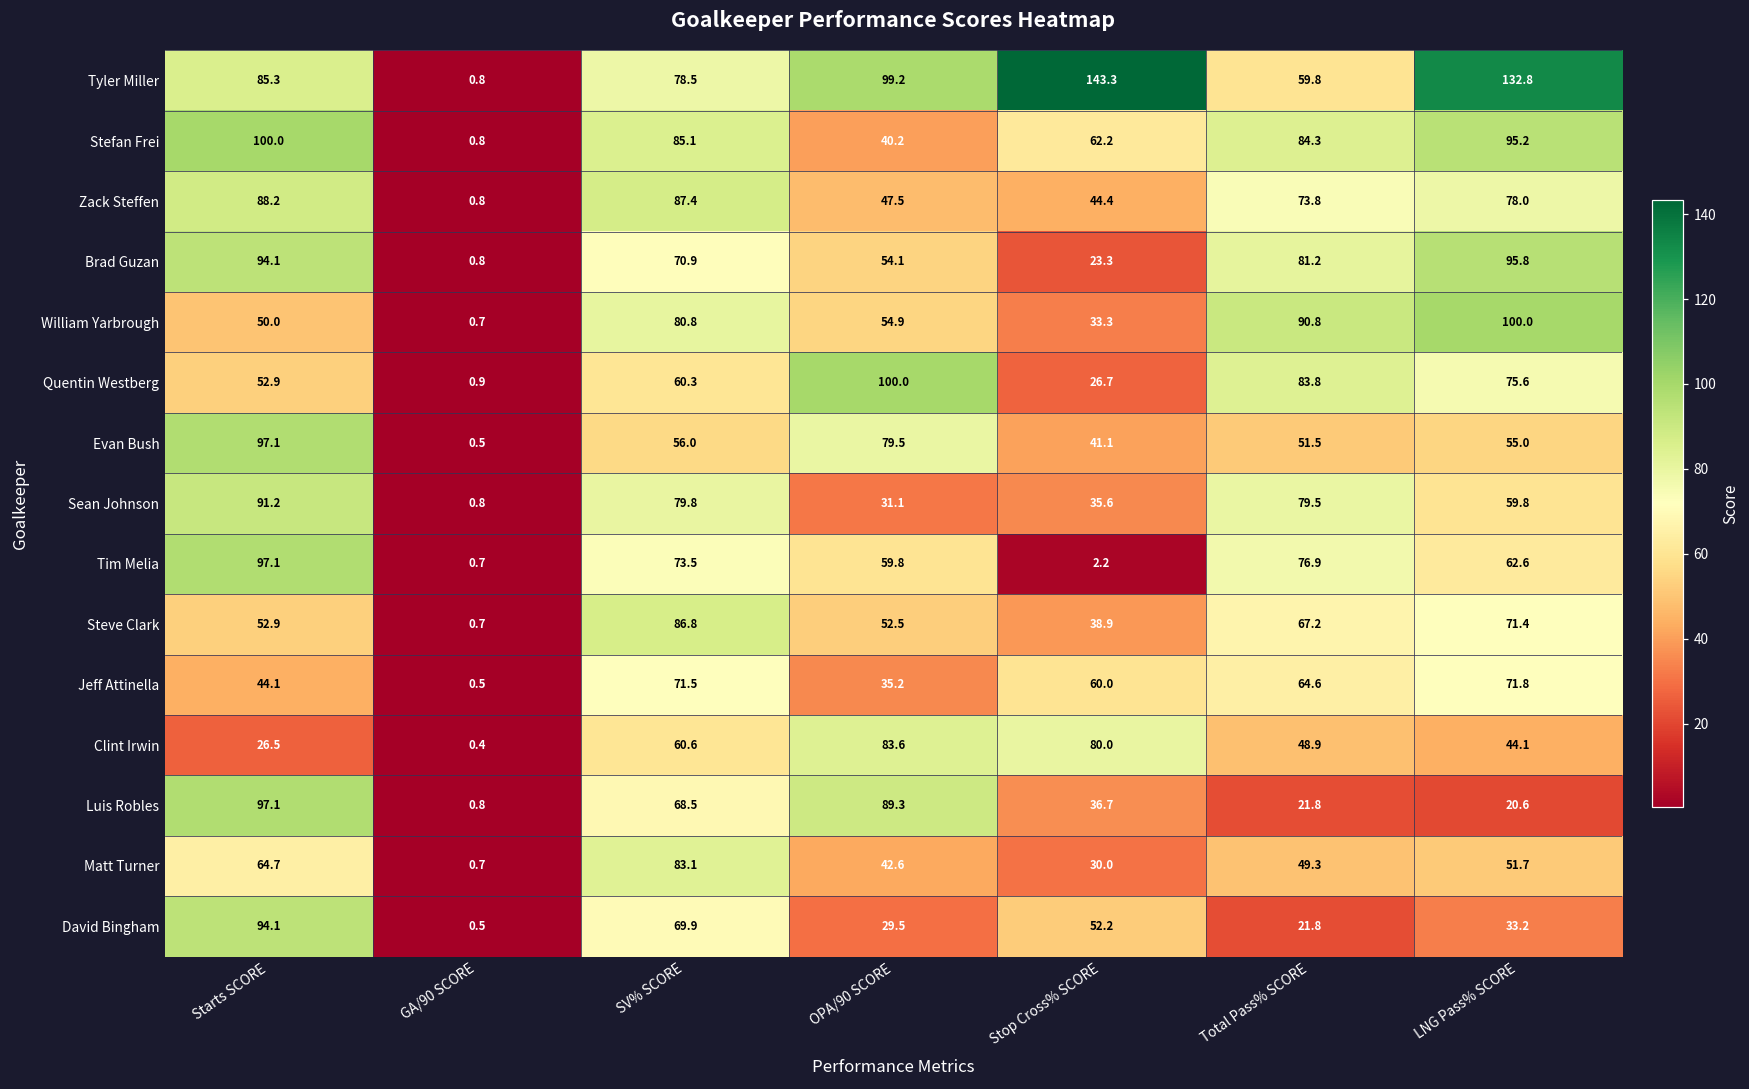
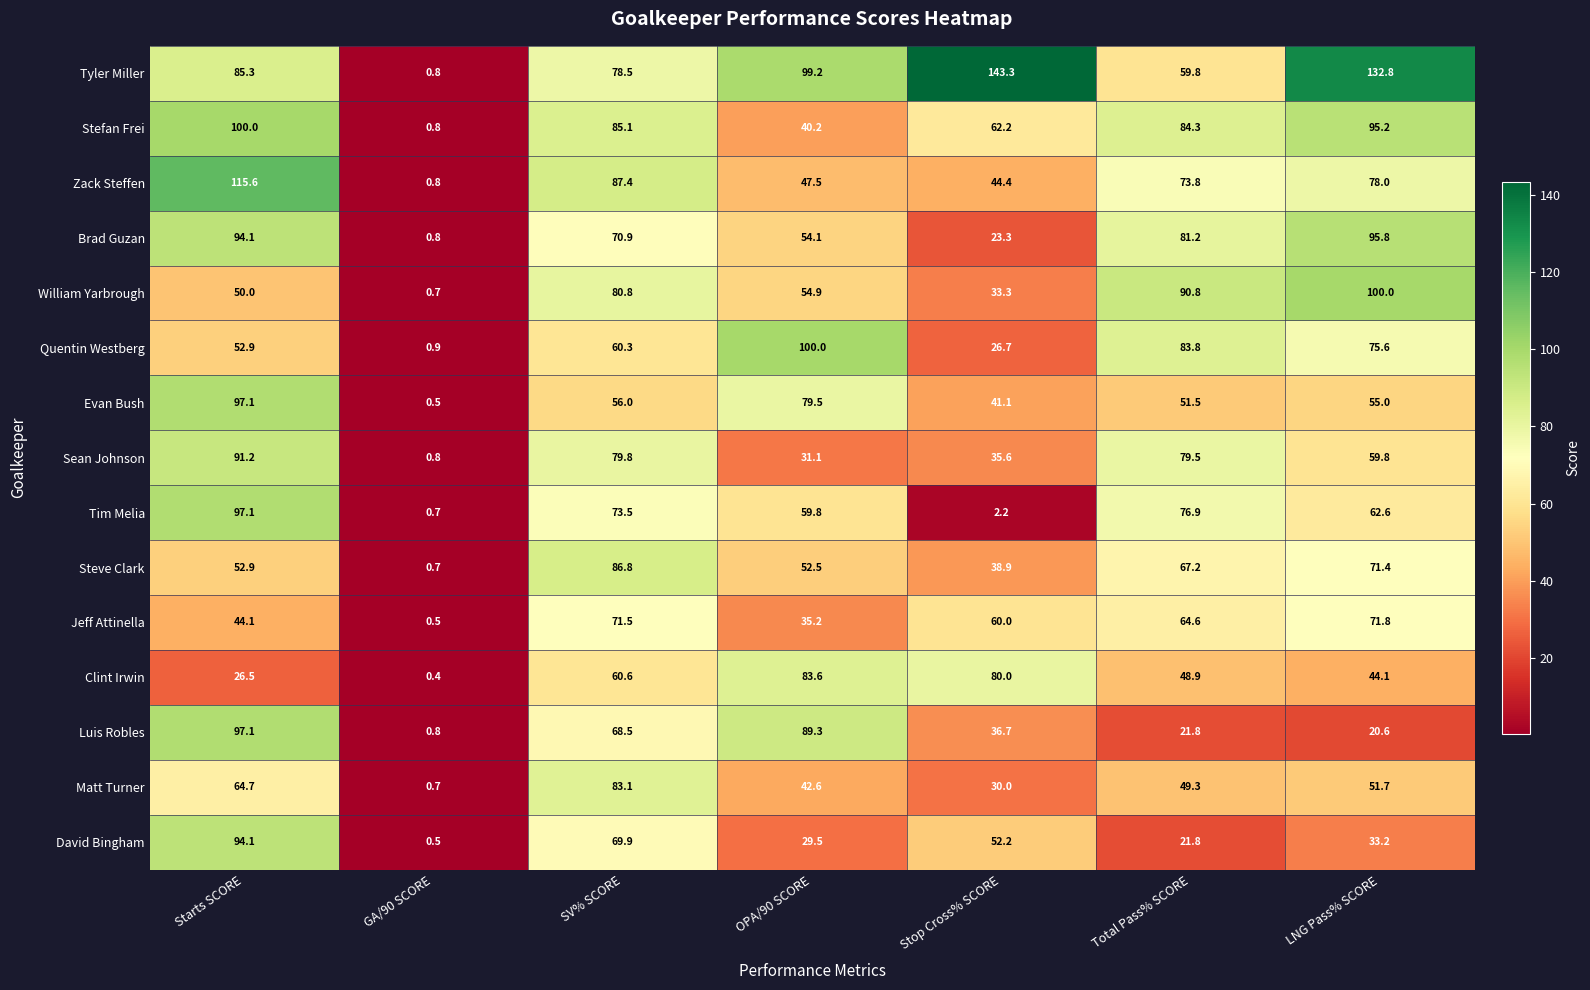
  {
    "Tyler Miller": {
      "Starts SCORE": 85.3,
      "GA/90 SCORE": 0.8,
      "SV% SCORE": 78.5,
      "OPA/90 SCORE": 99.2,
      "Stop Cross% SCORE": 143.3,
      "Total Pass% SCORE": 59.8,
      "LNG Pass% SCORE": 132.8
    },
    "Stefan Frei": {
      "Starts SCORE": 100.0,
      "GA/90 SCORE": 0.8,
      "SV% SCORE": 85.1,
      "OPA/90 SCORE": 40.2,
      "Stop Cross% SCORE": 62.2,
      "Total Pass% SCORE": 84.3,
      "LNG Pass% SCORE": 95.2
    },
    "Zack Steffen": {
-     "Starts SCORE": 88.2,
+     "Starts SCORE": 115.6,
      "GA/90 SCORE": 0.8,
      "SV% SCORE": 87.4,
      "OPA/90 SCORE": 47.5,
      "Stop Cross% SCORE": 44.4,
      "Total Pass% SCORE": 73.8,
      "LNG Pass% SCORE": 78.0
    },
    "Brad Guzan": {
      "Starts SCORE": 94.1,
      "GA/90 SCORE": 0.8,
      "SV% SCORE": 70.9,
      "OPA/90 SCORE": 54.1,
      "Stop Cross% SCORE": 23.3,
      "Total Pass% SCORE": 81.2,
      "LNG Pass% SCORE": 95.8
    },
    "William Yarbrough": {
      "Starts SCORE": 50.0,
      "GA/90 SCORE": 0.7,
      "SV% SCORE": 80.8,
      "OPA/90 SCORE": 54.9,
      "Stop Cross% SCORE": 33.3,
      "Total Pass% SCORE": 90.8,
      "LNG Pass% SCORE": 100.0
    },
    "Quentin Westberg": {
      "Starts SCORE": 52.9,
      "GA/90 SCORE": 0.9,
      "SV% SCORE": 60.3,
      "OPA/90 SCORE": 100.0,
      "Stop Cross% SCORE": 26.7,
      "Total Pass% SCORE": 83.8,
      "LNG Pass% SCORE": 75.6
    },
    "Evan Bush": {
      "Starts SCORE": 97.1,
      "GA/90 SCORE": 0.5,
      "SV% SCORE": 56.0,
      "OPA/90 SCORE": 79.5,
      "Stop Cross% SCORE": 41.1,
      "Total Pass% SCORE": 51.5,
      "LNG Pass% SCORE": 55.0
    },
    "Sean Johnson": {
      "Starts SCORE": 91.2,
      "GA/90 SCORE": 0.8,
      "SV% SCORE": 79.8,
      "OPA/90 SCORE": 31.1,
      "Stop Cross% SCORE": 35.6,
      "Total Pass% SCORE": 79.5,
      "LNG Pass% SCORE": 59.8
    },
    "Tim Melia": {
      "Starts SCORE": 97.1,
      "GA/90 SCORE": 0.7,
      "SV% SCORE": 73.5,
      "OPA/90 SCORE": 59.8,
      "Stop Cross% SCORE": 2.2,
      "Total Pass% SCORE": 76.9,
      "LNG Pass% SCORE": 62.6
    },
    "Steve Clark": {
      "Starts SCORE": 52.9,
      "GA/90 SCORE": 0.7,
      "SV% SCORE": 86.8,
      "OPA/90 SCORE": 52.5,
      "Stop Cross% SCORE": 38.9,
      "Total Pass% SCORE": 67.2,
      "LNG Pass% SCORE": 71.4
    },
    "Jeff Attinella": {
      "Starts SCORE": 44.1,
      "GA/90 SCORE": 0.5,
      "SV% SCORE": 71.5,
      "OPA/90 SCORE": 35.2,
      "Stop Cross% SCORE": 60.0,
      "Total Pass% SCORE": 64.6,
      "LNG Pass% SCORE": 71.8
    },
    "Clint Irwin": {
      "Starts SCORE": 26.5,
      "GA/90 SCORE": 0.4,
      "SV% SCORE": 60.6,
      "OPA/90 SCORE": 83.6,
      "Stop Cross% SCORE": 80.0,
      "Total Pass% SCORE": 48.9,
      "LNG Pass% SCORE": 44.1
    },
    "Luis Robles": {
      "Starts SCORE": 97.1,
      "GA/90 SCORE": 0.8,
      "SV% SCORE": 68.5,
      "OPA/90 SCORE": 89.3,
      "Stop Cross% SCORE": 36.7,
      "Total Pass% SCORE": 21.8,
      "LNG Pass% SCORE": 20.6
    },
    "Matt Turner": {
      "Starts SCORE": 64.7,
      "GA/90 SCORE": 0.7,
      "SV% SCORE": 83.1,
      "OPA/90 SCORE": 42.6,
      "Stop Cross% SCORE": 30.0,
      "Total Pass% SCORE": 49.3,
      "LNG Pass% SCORE": 51.7
    },
    "David Bingham": {
      "Starts SCORE": 94.1,
      "GA/90 SCORE": 0.5,
      "SV% SCORE": 69.9,
      "OPA/90 SCORE": 29.5,
      "Stop Cross% SCORE": 52.2,
      "Total Pass% SCORE": 21.8,
      "LNG Pass% SCORE": 33.2
    }
  }
